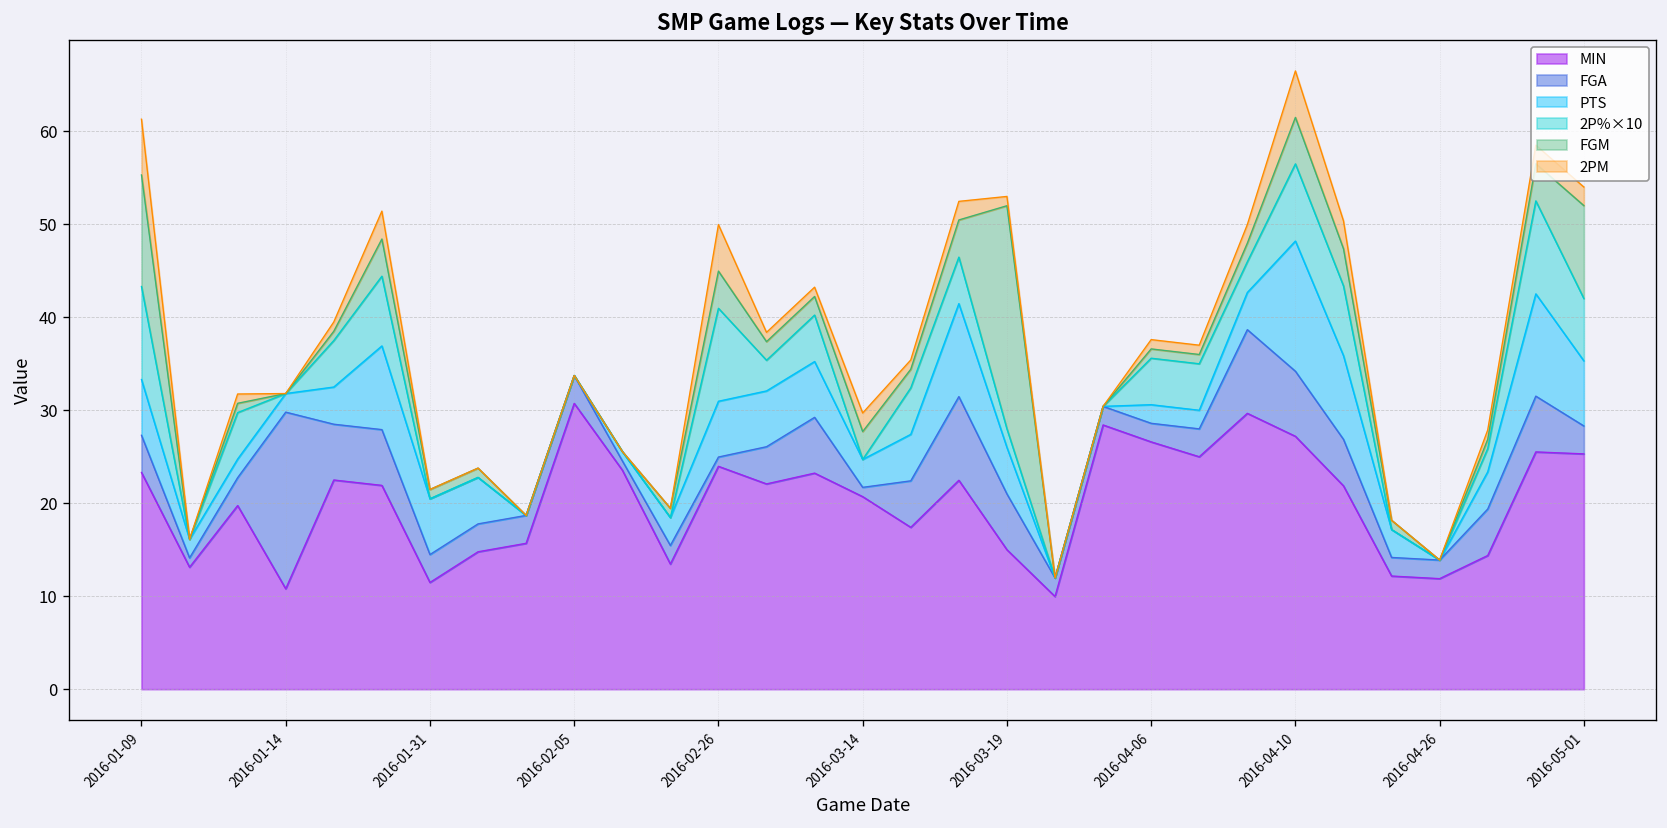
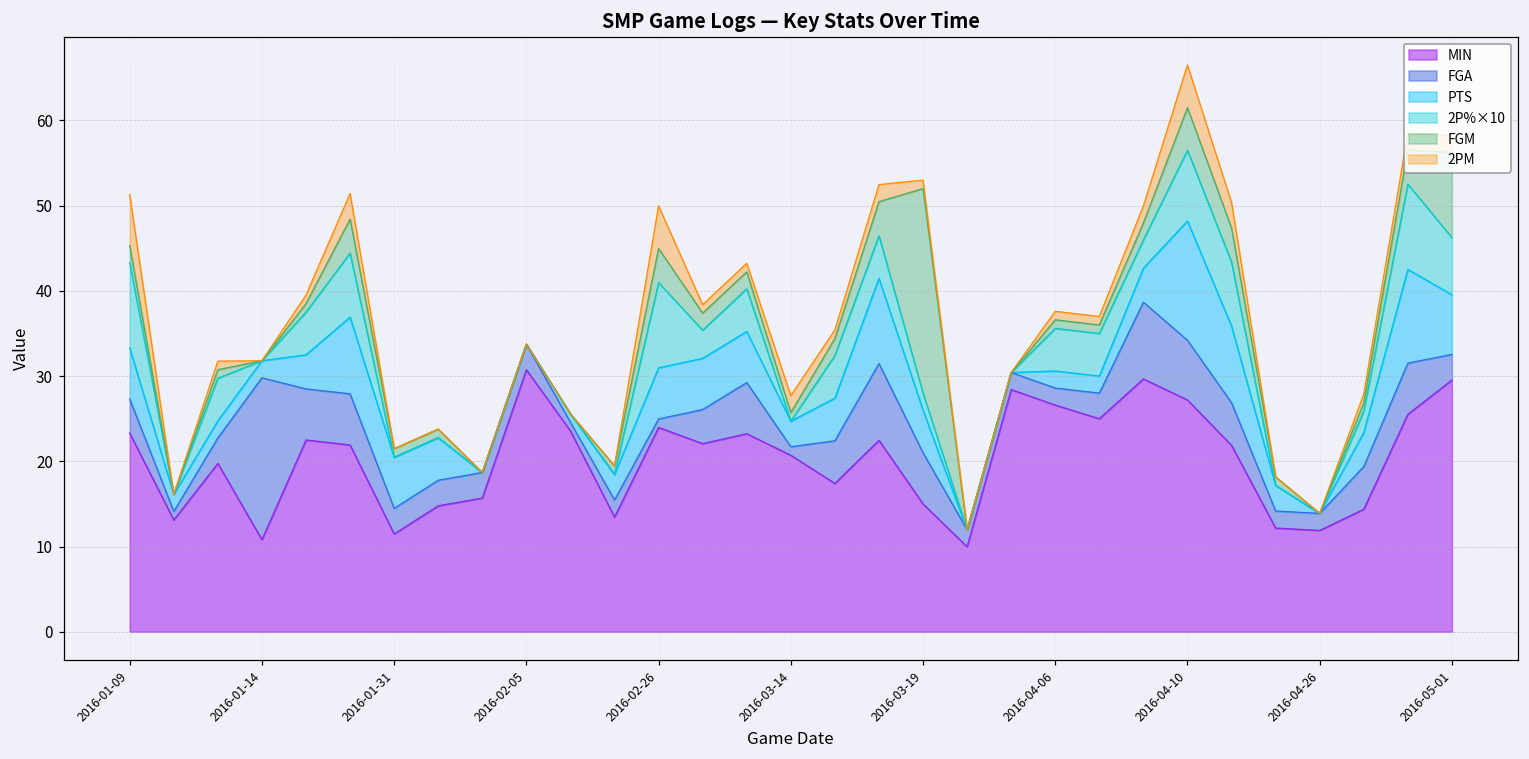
  {
    "MIN": {
      "2016-01-09": 23,
      "2016-01-14": 11,
      "2016-01-31": 11,
      "2016-02-05": 31,
      "2016-02-26": 24,
      "2016-03-14": 21,
      "2016-03-19": 15,
      "2016-04-06": 27,
      "2016-04-10": 27,
      "2016-04-26": 12,
-     "2016-05-01": 25
+     "2016-05-01": 30
    },
    "FGA": {
      "2016-01-09": 4,
      "2016-01-14": 19,
      "2016-01-31": 3,
      "2016-02-26": 1,
      "2016-03-14": 1,
      "2016-03-19": 6,
      "2016-04-06": 2,
      "2016-04-10": 7,
      "2016-05-01": 3
    },
    "FGM": {
-     "2016-01-09": 12,
+     "2016-01-09": 2,
      "2016-02-26": 4,
-     "2016-03-14": 3,
+     "2016-03-14": 1,
      "2016-03-19": 24,
      "2016-04-06": 1,
      "2016-04-10": 5
    },
    "2PM": {
      "2016-01-09": 6,
      "2016-02-26": 5,
      "2016-03-14": 2,
      "2016-03-19": 1,
      "2016-04-06": 1,
      "2016-04-10": 5
    }
  }
